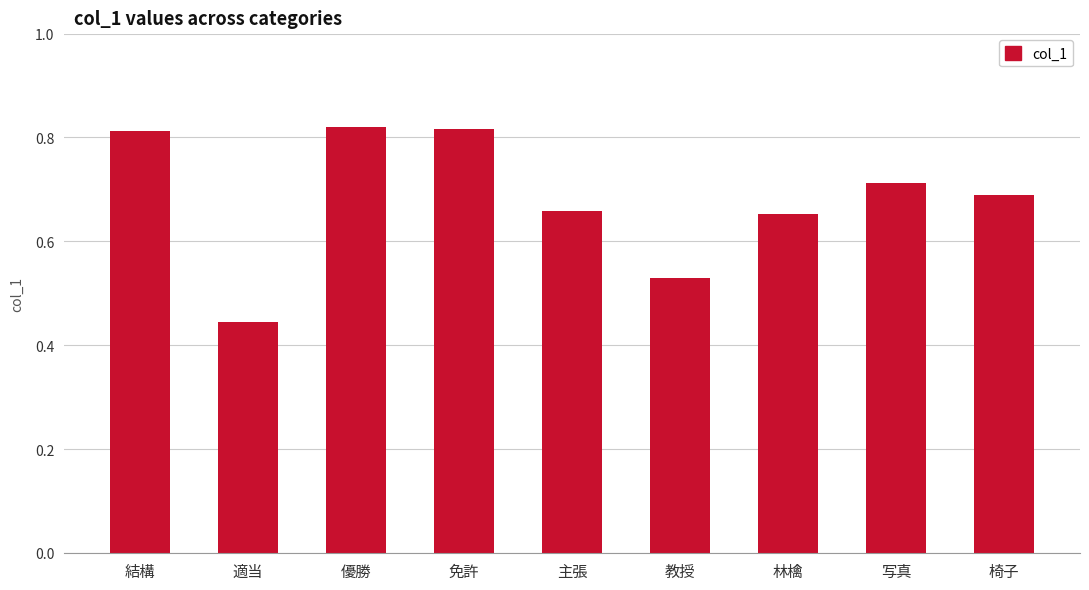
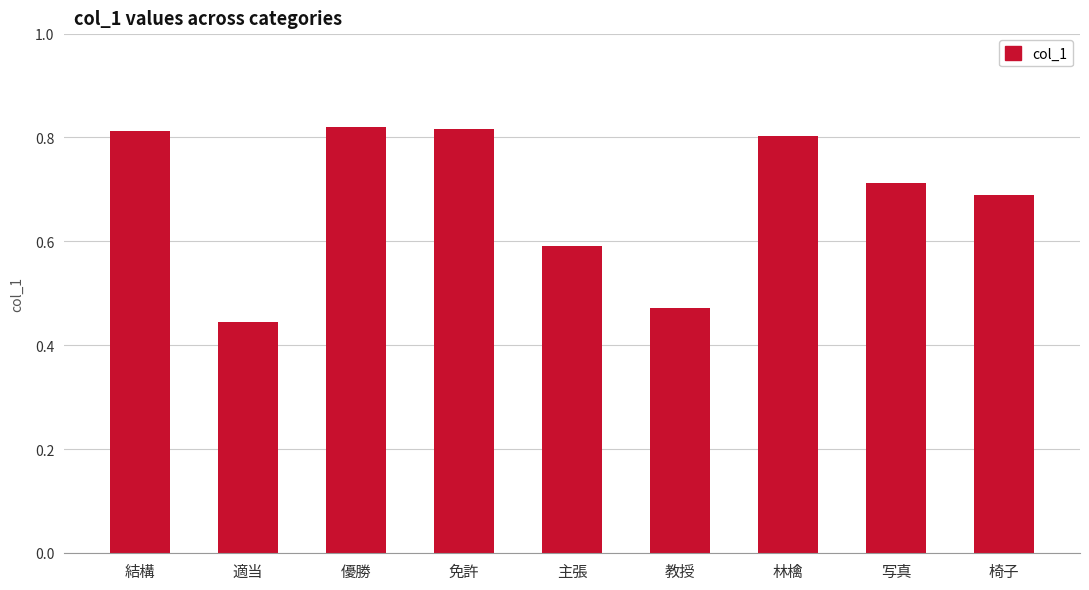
  {
    "結構": 0.81,
    "適当": 0.45,
    "優勝": 0.82,
    "免許": 0.82,
-   "主張": 0.66,
-   "教授": 0.53,
-   "林檎": 0.65,
+   "主張": 0.59,
+   "教授": 0.47,
+   "林檎": 0.80,
    "写真": 0.71,
    "椅子": 0.69
  }
